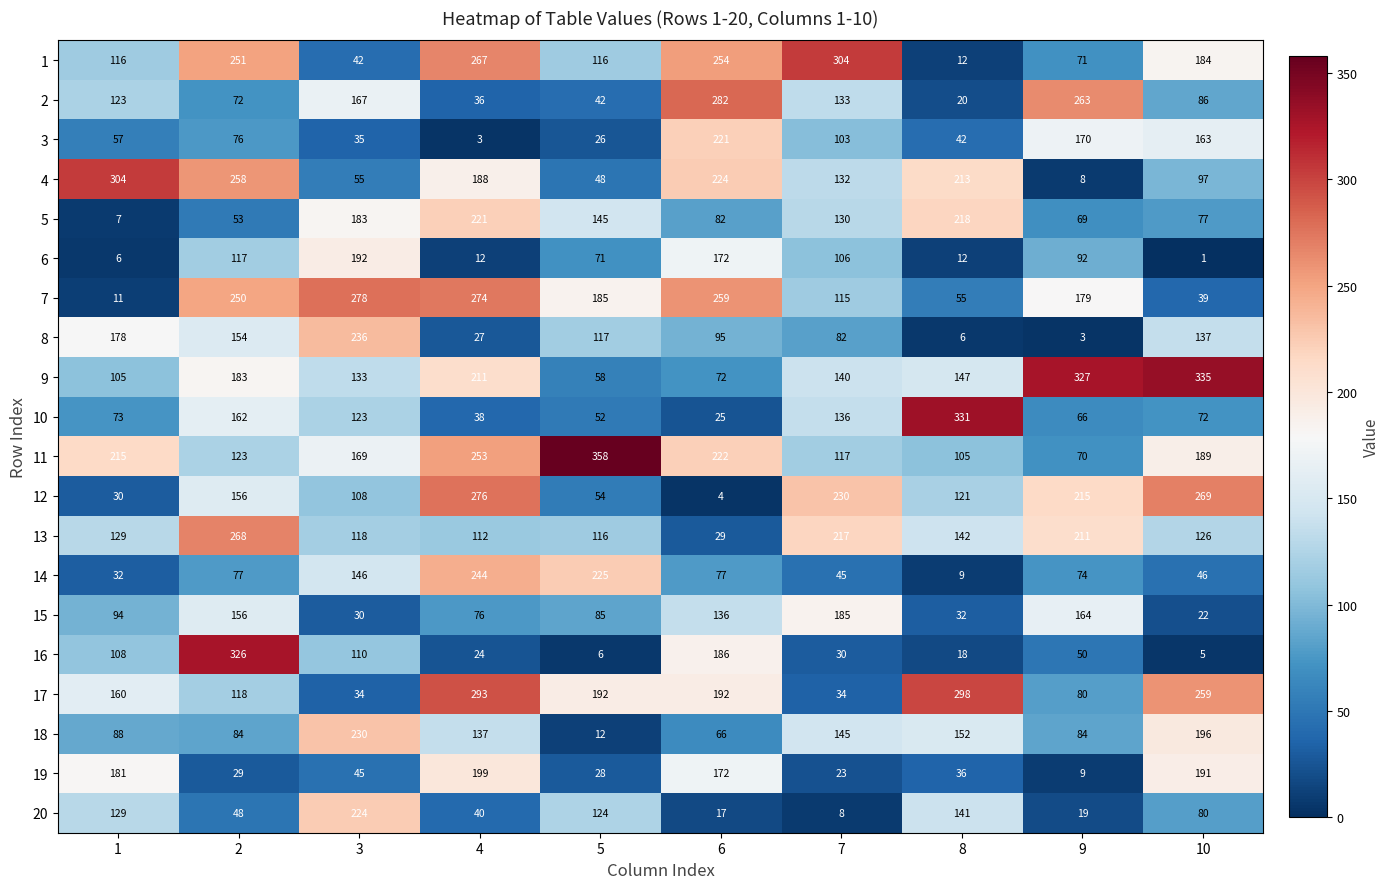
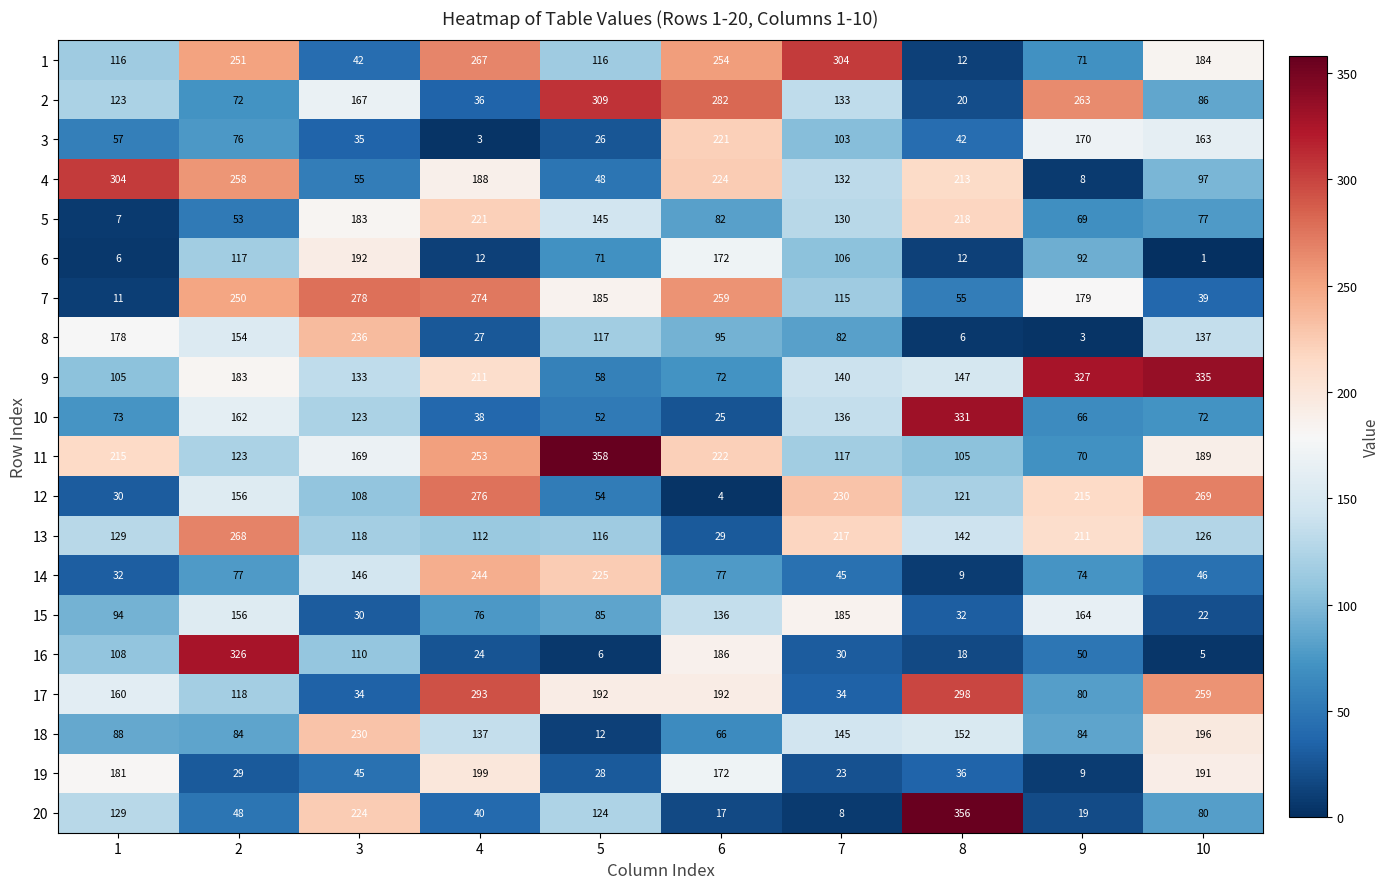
  {
    "1": {
      "1": 116,
      "2": 251,
      "3": 42,
      "4": 267,
      "5": 116,
      "6": 254,
      "7": 304,
      "8": 12,
      "9": 71,
      "10": 184
    },
    "2": {
      "1": 123,
      "2": 72,
      "3": 167,
      "4": 36,
-     "5": 42,
+     "5": 309,
      "6": 282,
      "7": 133,
      "8": 20,
      "9": 263,
      "10": 86
    },
    "3": {
      "1": 57,
      "2": 76,
      "3": 35,
      "4": 3,
      "5": 26,
      "6": 221,
      "7": 103,
      "8": 42,
      "9": 170,
      "10": 163
    },
    "4": {
      "1": 304,
      "2": 258,
      "3": 55,
      "4": 188,
      "5": 48,
      "6": 224,
      "7": 132,
      "8": 213,
      "9": 8,
      "10": 97
    },
    "5": {
      "1": 7,
      "2": 53,
      "3": 183,
      "4": 221,
      "5": 145,
      "6": 82,
      "7": 130,
      "8": 218,
      "9": 69,
      "10": 77
    },
    "6": {
      "1": 6,
      "2": 117,
      "3": 192,
      "4": 12,
      "5": 71,
      "6": 172,
      "7": 106,
      "8": 12,
      "9": 92,
      "10": 1
    },
    "7": {
      "1": 11,
      "2": 250,
      "3": 278,
      "4": 274,
      "5": 185,
      "6": 259,
      "7": 115,
      "8": 55,
      "9": 179,
      "10": 39
    },
    "8": {
      "1": 178,
      "2": 154,
      "3": 236,
      "4": 27,
      "5": 117,
      "6": 95,
      "7": 82,
      "8": 6,
      "9": 3,
      "10": 137
    },
    "9": {
      "1": 105,
      "2": 183,
      "3": 133,
      "4": 211,
      "5": 58,
      "6": 72,
      "7": 140,
      "8": 147,
      "9": 327,
      "10": 335
    },
    "10": {
      "1": 73,
      "2": 162,
      "3": 123,
      "4": 38,
      "5": 52,
      "6": 25,
      "7": 136,
      "8": 331,
      "9": 66,
      "10": 72
    },
    "11": {
      "1": 215,
      "2": 123,
      "3": 169,
      "4": 253,
      "5": 358,
      "6": 222,
      "7": 117,
      "8": 105,
      "9": 70,
      "10": 189
    },
    "12": {
      "1": 30,
      "2": 156,
      "3": 108,
      "4": 276,
      "5": 54,
      "6": 4,
      "7": 230,
      "8": 121,
      "9": 215,
      "10": 269
    },
    "13": {
      "1": 129,
      "2": 268,
      "3": 118,
      "4": 112,
      "5": 116,
      "6": 29,
      "7": 217,
      "8": 142,
      "9": 211,
      "10": 126
    },
    "14": {
      "1": 32,
      "2": 77,
      "3": 146,
      "4": 244,
      "5": 225,
      "6": 77,
      "7": 45,
      "8": 9,
      "9": 74,
      "10": 46
    },
    "15": {
      "1": 94,
      "2": 156,
      "3": 30,
      "4": 76,
      "5": 85,
      "6": 136,
      "7": 185,
      "8": 32,
      "9": 164,
      "10": 22
    },
    "16": {
      "1": 108,
      "2": 326,
      "3": 110,
      "4": 24,
      "5": 6,
      "6": 186,
      "7": 30,
      "8": 18,
      "9": 50,
      "10": 5
    },
    "17": {
      "1": 160,
      "2": 118,
      "3": 34,
      "4": 293,
      "5": 192,
      "6": 192,
      "7": 34,
      "8": 298,
      "9": 80,
      "10": 259
    },
    "18": {
      "1": 88,
      "2": 84,
      "3": 230,
      "4": 137,
      "5": 12,
      "6": 66,
      "7": 145,
      "8": 152,
      "9": 84,
      "10": 196
    },
    "19": {
      "1": 181,
      "2": 29,
      "3": 45,
      "4": 199,
      "5": 28,
      "6": 172,
      "7": 23,
      "8": 36,
      "9": 9,
      "10": 191
    },
    "20": {
      "1": 129,
      "2": 48,
      "3": 224,
      "4": 40,
      "5": 124,
      "6": 17,
      "7": 8,
-     "8": 141,
+     "8": 356,
      "9": 19,
      "10": 80
    }
  }
